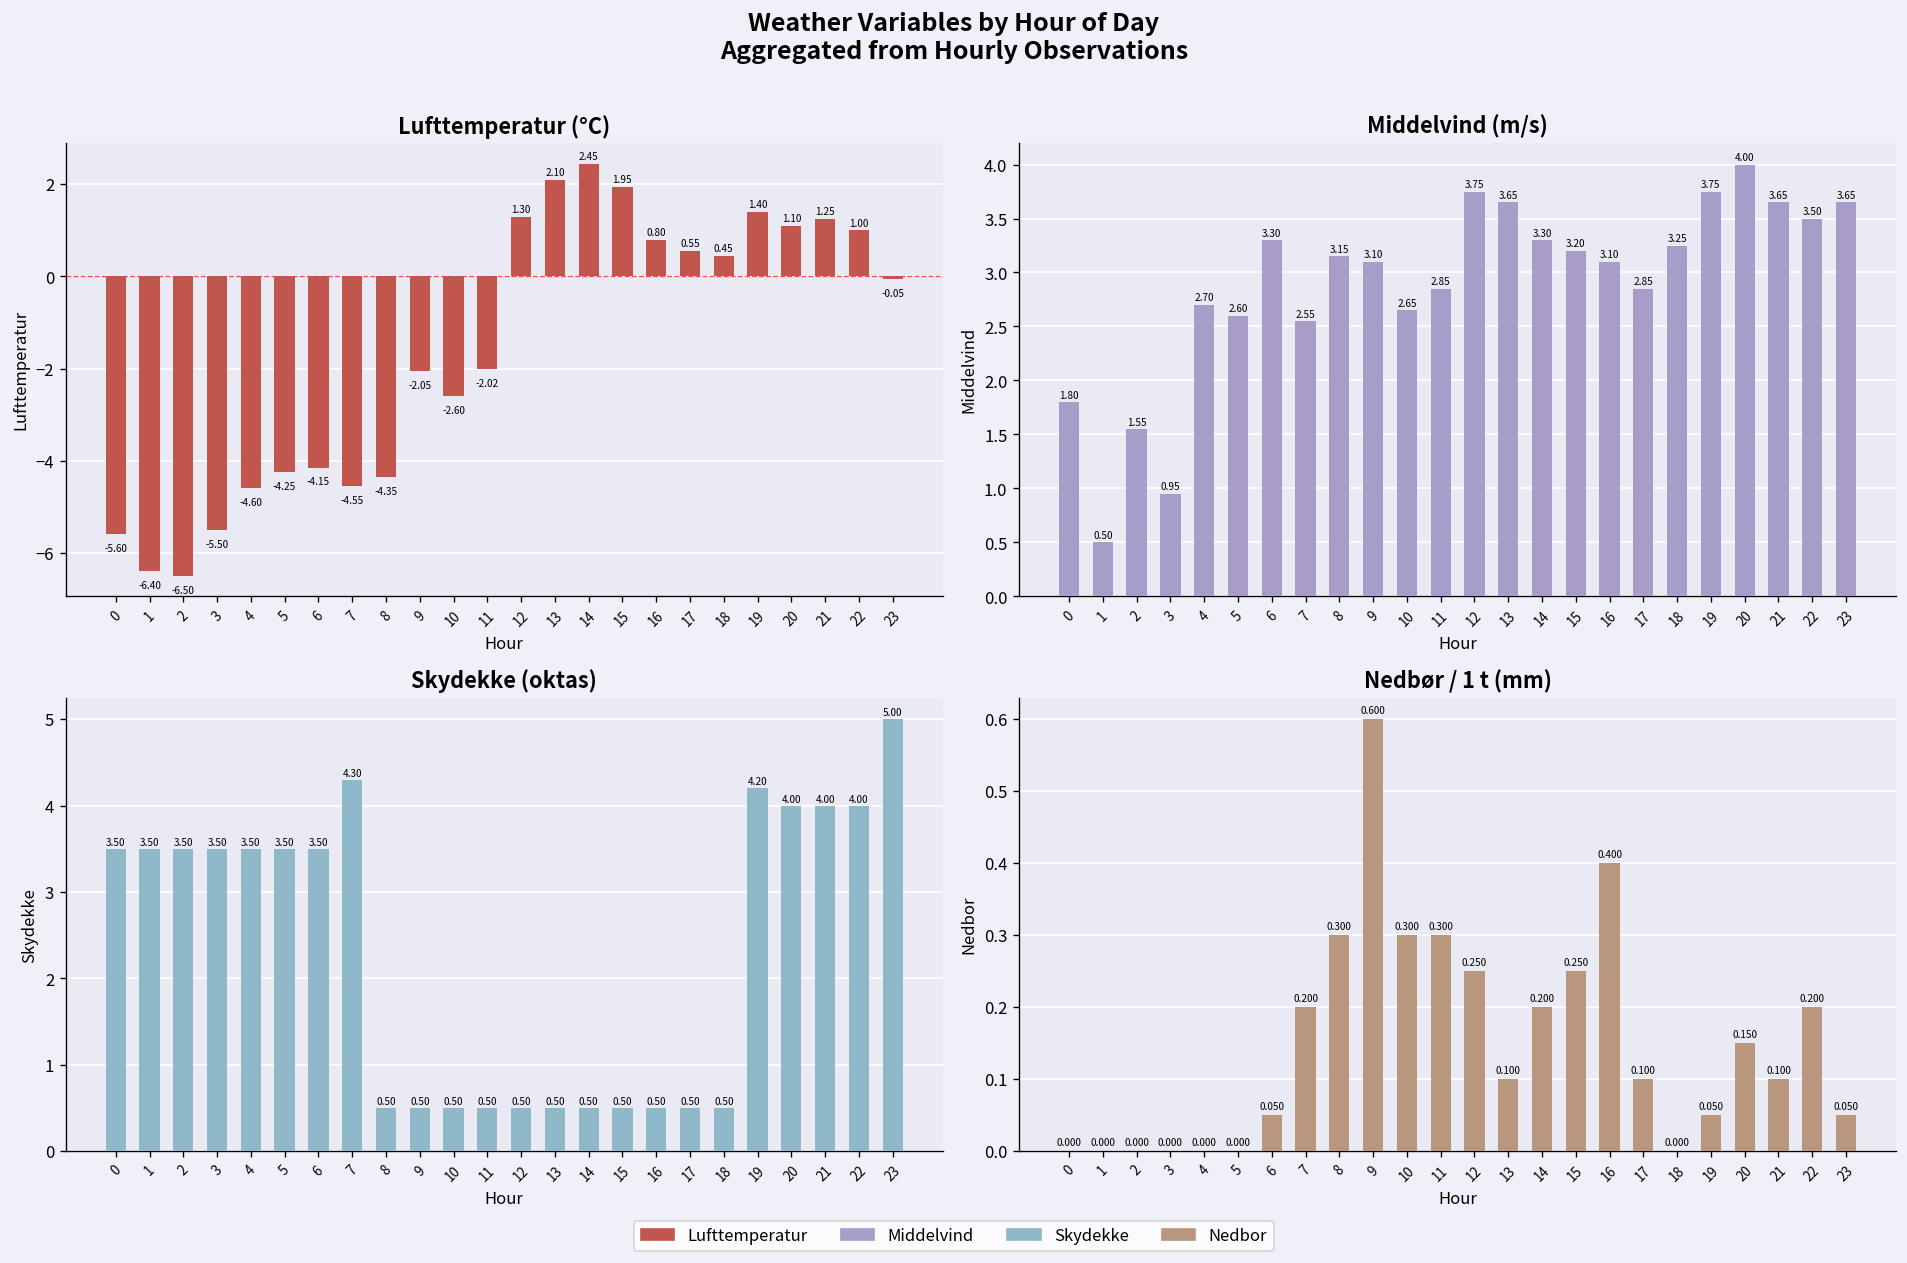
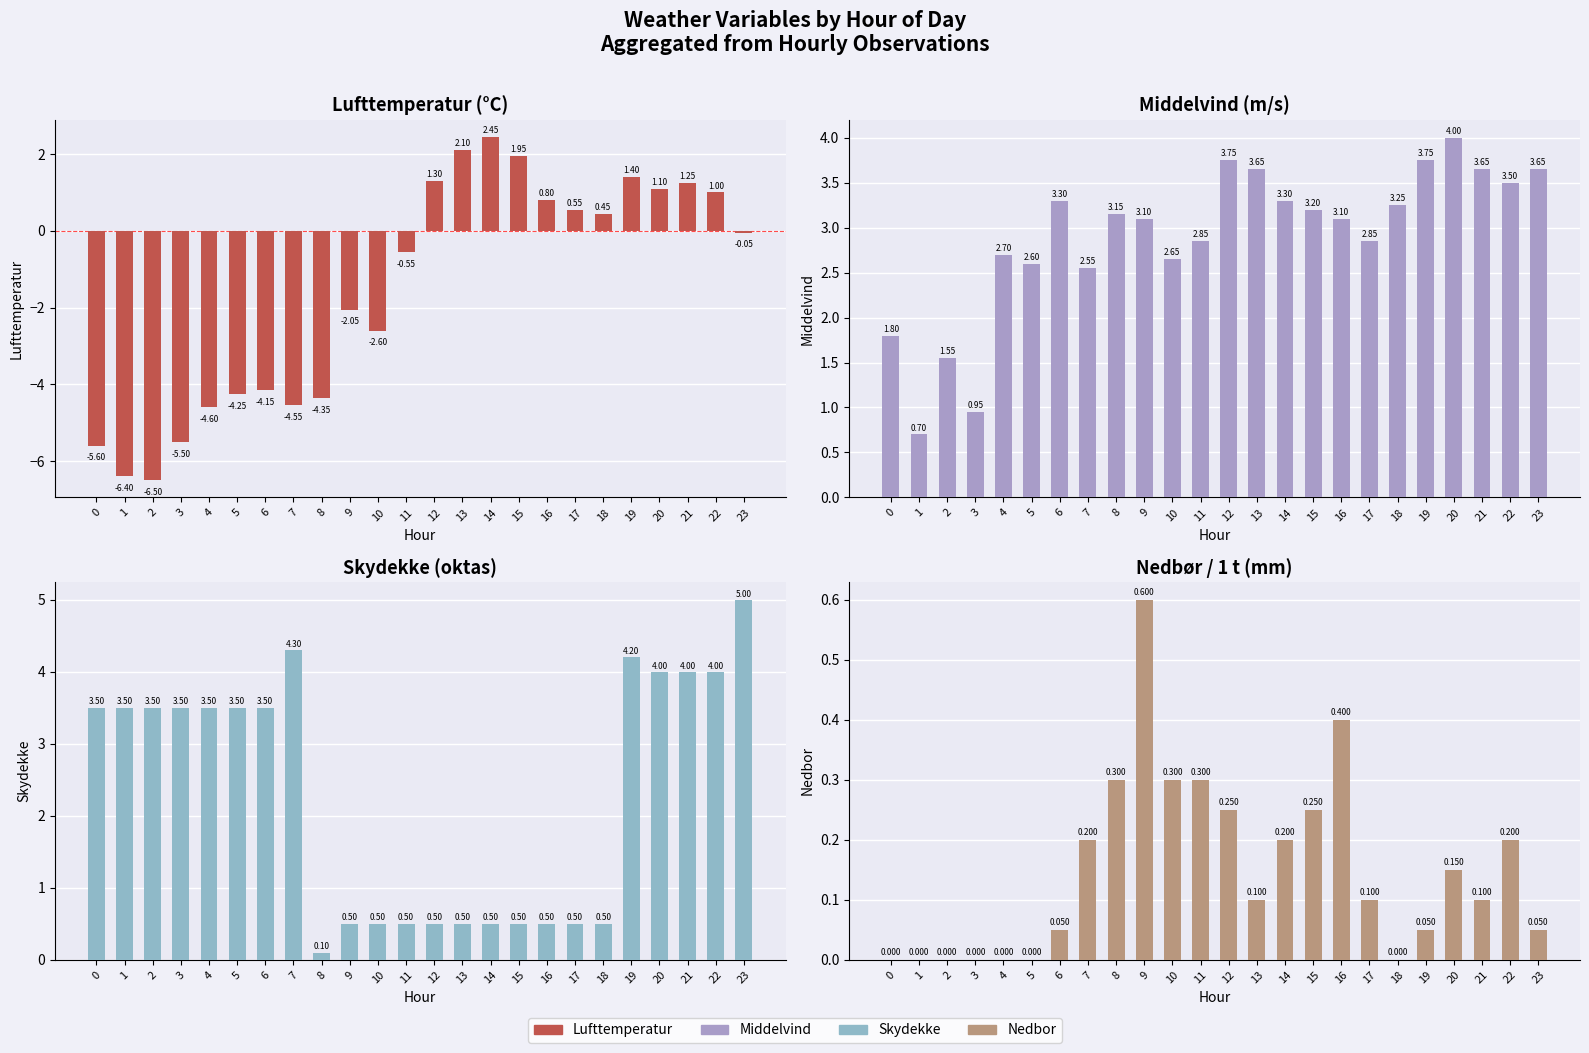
  {
    "Lufttemperatur (°C)": {
      "0": -5.60,
      "1": -6.40,
      "2": -6.50,
      "3": -5.50,
      "4": -4.60,
      "5": -4.25,
      "6": -4.15,
      "7": -4.55,
      "8": -4.35,
      "9": -2.05,
      "10": -2.60,
-     "11": -2.02,
+     "11": -0.55,
      "12": 1.30,
      "13": 2.10,
      "14": 2.45,
      "15": 1.95,
      "16": 0.80,
      "17": 0.55,
      "18": 0.45,
      "19": 1.40,
      "20": 1.10,
      "21": 1.25,
      "22": 1.00,
      "23": -0.05
    },
    "Middelvind (m/s)": {
      "0": 1.80,
-     "1": 0.50,
+     "1": 0.70,
      "2": 1.55,
      "3": 0.95,
      "4": 2.70,
      "5": 2.60,
      "6": 3.30,
      "7": 2.55,
      "8": 3.15,
      "9": 3.10,
      "10": 2.65,
      "11": 2.85,
      "12": 3.75,
      "13": 3.65,
      "14": 3.30,
      "15": 3.20,
      "16": 3.10,
      "17": 2.85,
      "18": 3.25,
      "19": 3.75,
      "20": 4.00,
      "21": 3.65,
      "22": 3.50,
      "23": 3.65
    },
    "Skydekke (oktas)": {
      "0": 3.50,
      "1": 3.50,
      "2": 3.50,
      "3": 3.50,
      "4": 3.50,
      "5": 3.50,
      "6": 3.50,
      "7": 4.30,
-     "8": 0.50,
+     "8": 0.10,
      "9": 0.50,
      "10": 0.50,
      "11": 0.50,
      "12": 0.50,
      "13": 0.50,
      "14": 0.50,
      "15": 0.50,
      "16": 0.50,
      "17": 0.50,
      "18": 0.50,
      "19": 4.20,
      "20": 4.00,
      "21": 4.00,
      "22": 4.00,
      "23": 5.00
    },
    "Nedbør / 1 t (mm)": {
      "0": 0.000,
      "1": 0.000,
      "2": 0.000,
      "3": 0.000,
      "4": 0.000,
      "5": 0.000,
      "6": 0.050,
      "7": 0.200,
      "8": 0.300,
      "9": 0.600,
      "10": 0.300,
      "11": 0.300,
      "12": 0.250,
      "13": 0.100,
      "14": 0.200,
      "15": 0.250,
      "16": 0.400,
      "17": 0.100,
      "18": 0.000,
      "19": 0.050,
      "20": 0.150,
      "21": 0.100,
      "22": 0.200,
      "23": 0.050
    }
  }
